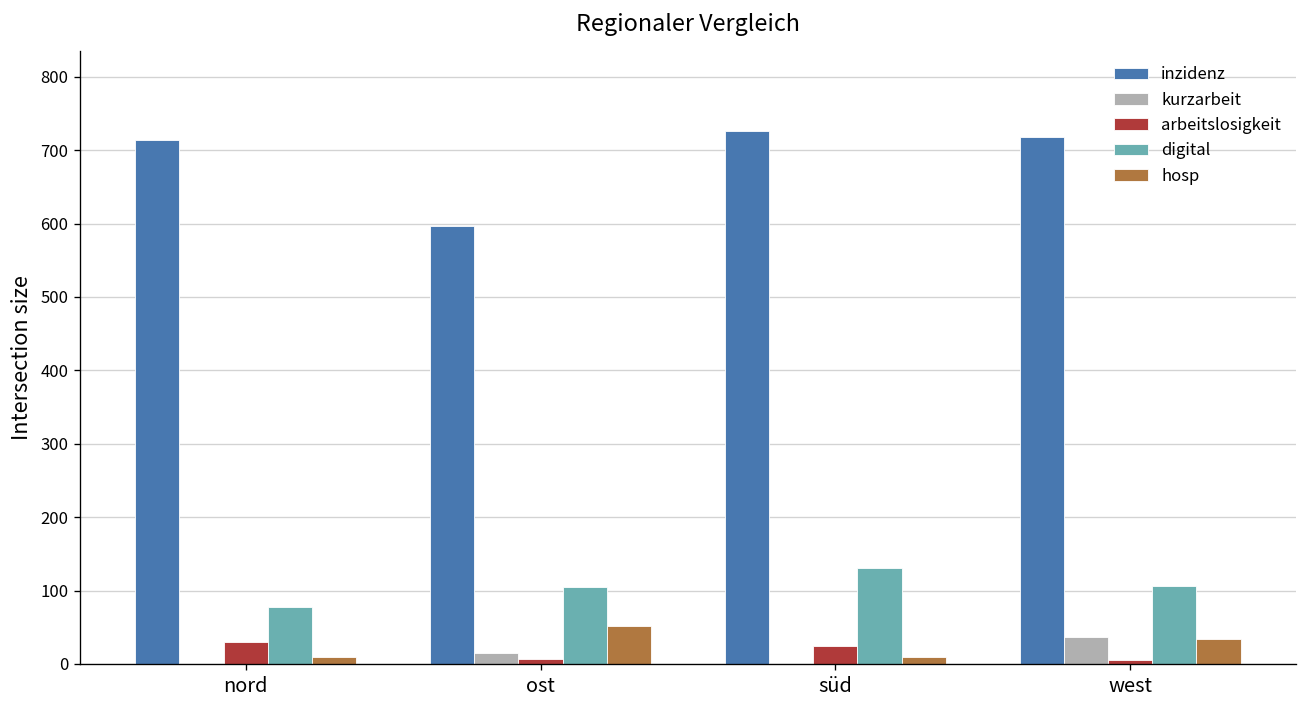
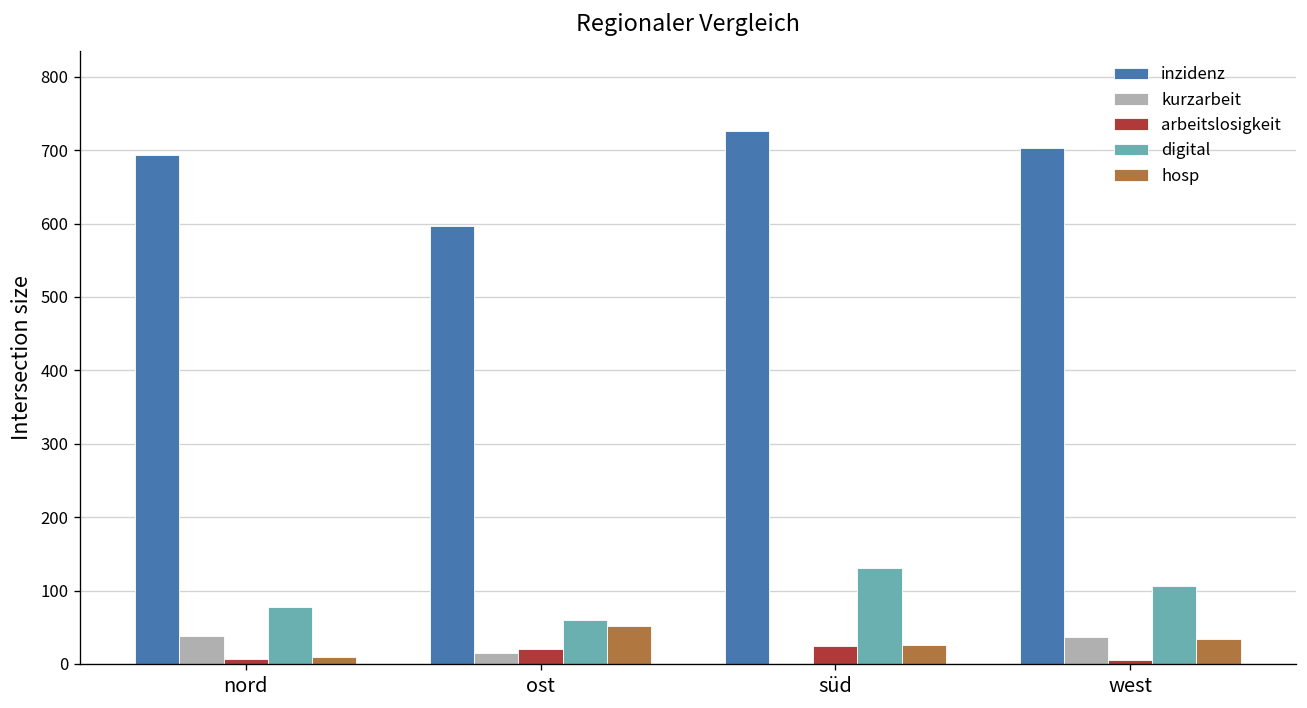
  {
    "inzidenz": {
-     "nord": 710,
+     "nord": 690,
      "ost": 600,
      "süd": 730,
-     "west": 720
+     "west": 700
    },
    "kurzarbeit": {
-     "nord": 0,
+     "nord": 40,
      "ost": 20,
      "west": 40
    },
    "arbeitslosigkeit": {
-     "nord": 30,
-     "ost": 10,
+     "nord": 10,
+     "ost": 20,
      "süd": 20,
      "west": 10
    },
    "digital": {
      "nord": 80,
-     "ost": 110,
+     "ost": 60,
      "süd": 130,
      "west": 110
    },
    "hosp": {
      "nord": 10,
      "ost": 50,
-     "süd": 10,
+     "süd": 30,
      "west": 30
    }
  }
